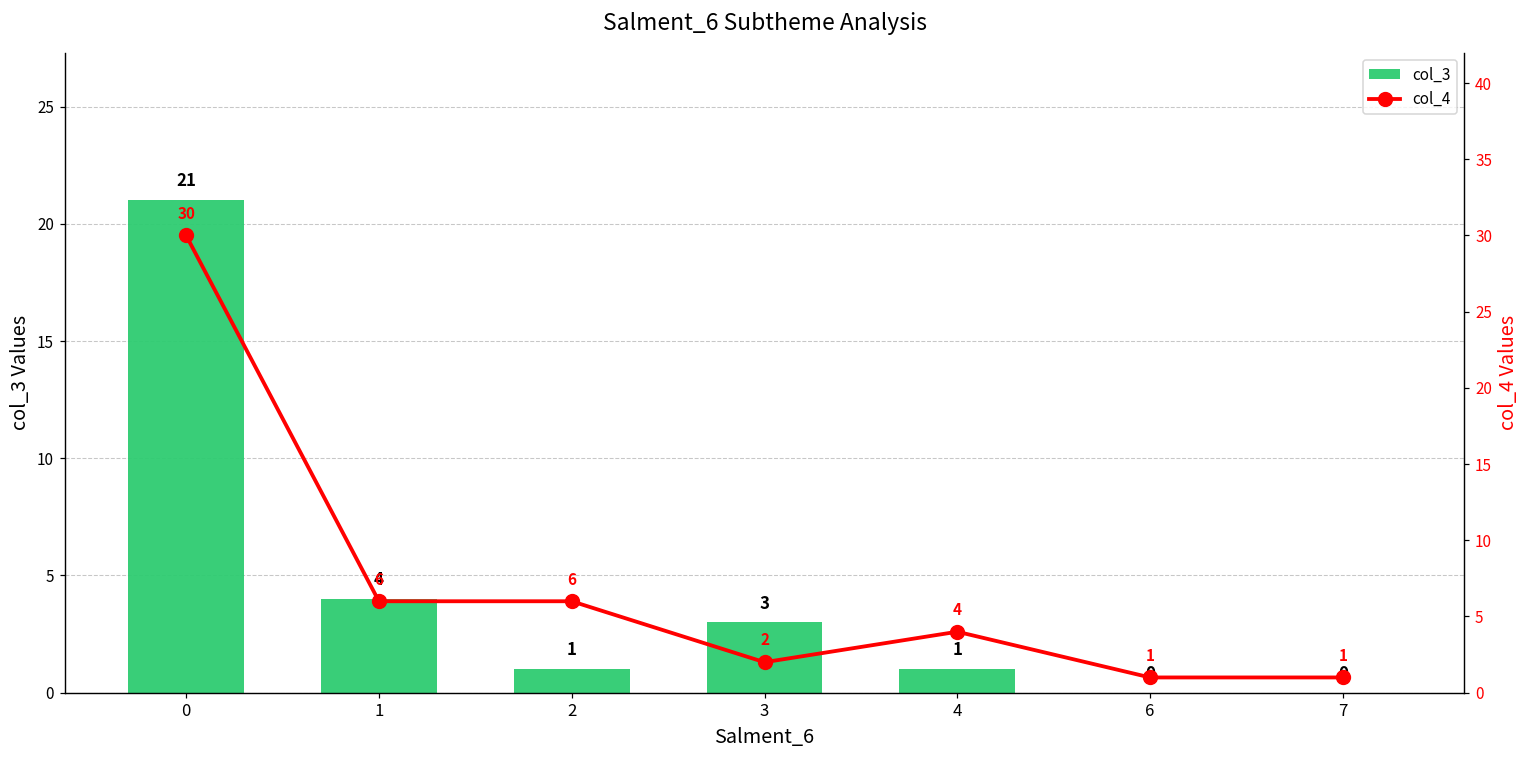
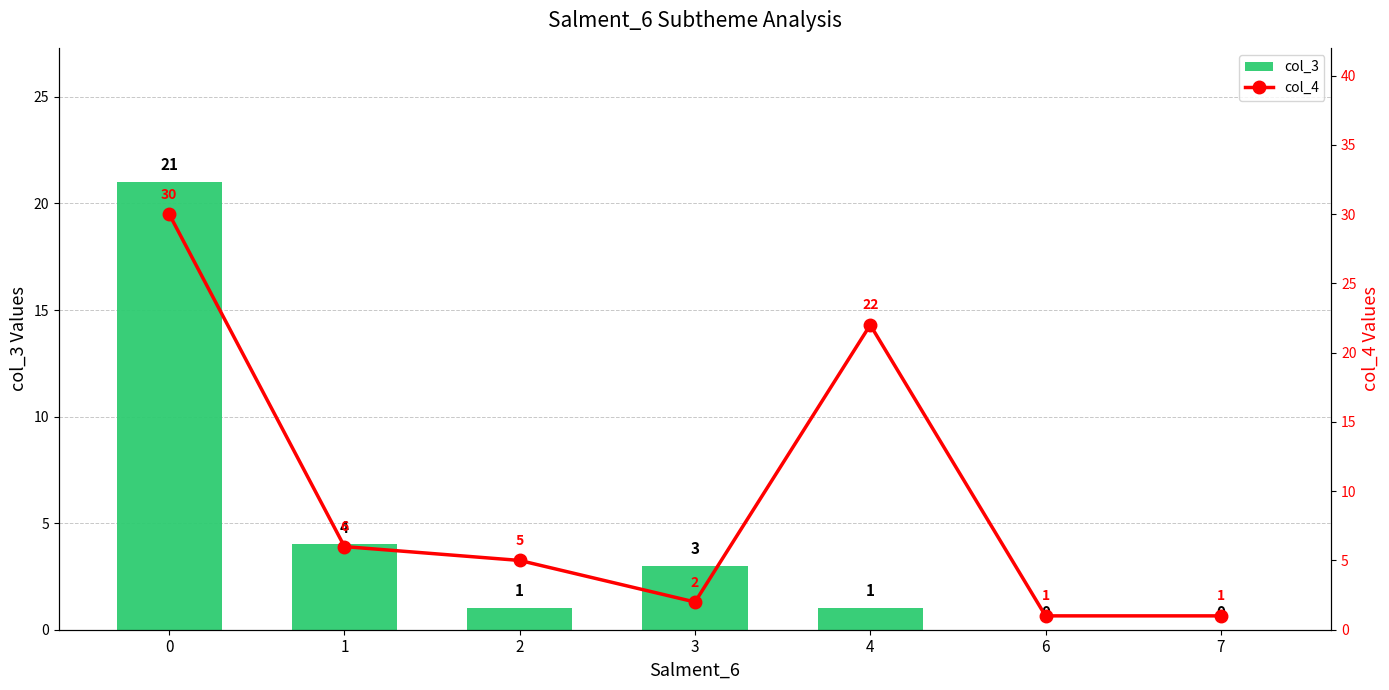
  {
    "col_3": {
      "0": 21,
      "2": 1,
      "3": 3,
      "4": 1
    },
    "col_4": {
      "0": 30,
-     "2": 6,
+     "2": 5,
      "3": 2,
-     "4": 4,
+     "4": 22,
      "6": 1,
      "7": 1
    }
  }
